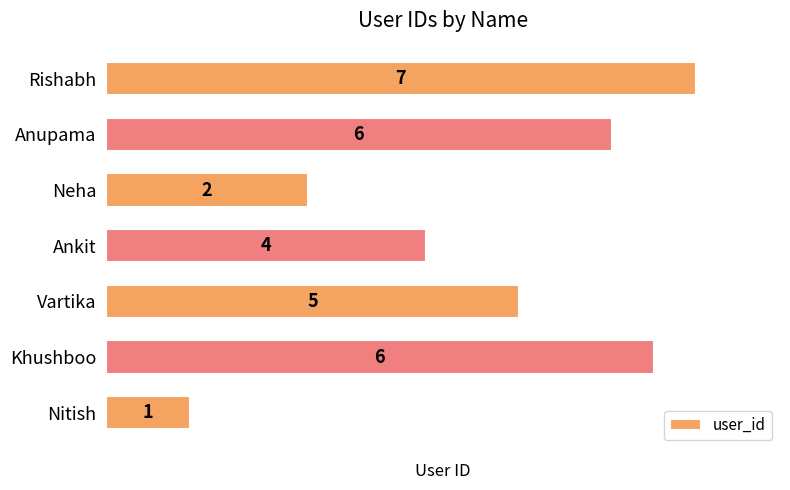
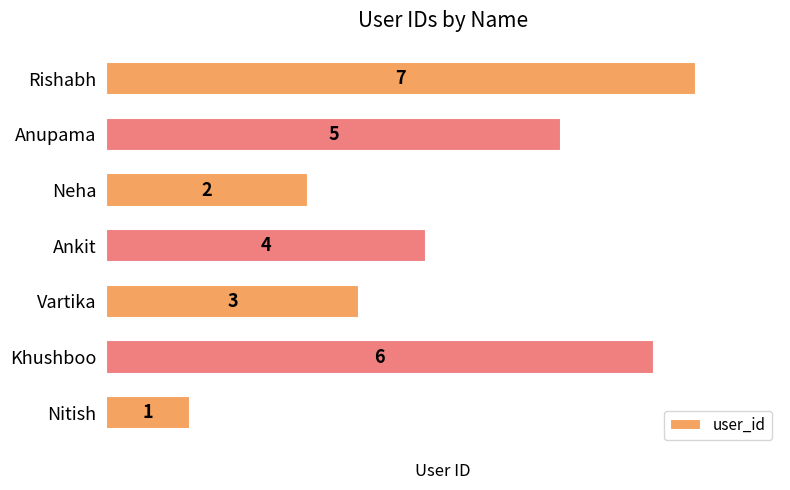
  {
    "Rishabh": 7,
-   "Anupama": 6,
+   "Anupama": 5,
    "Neha": 2,
    "Ankit": 4,
-   "Vartika": 5,
+   "Vartika": 3,
    "Khushboo": 6,
    "Nitish": 1
  }
